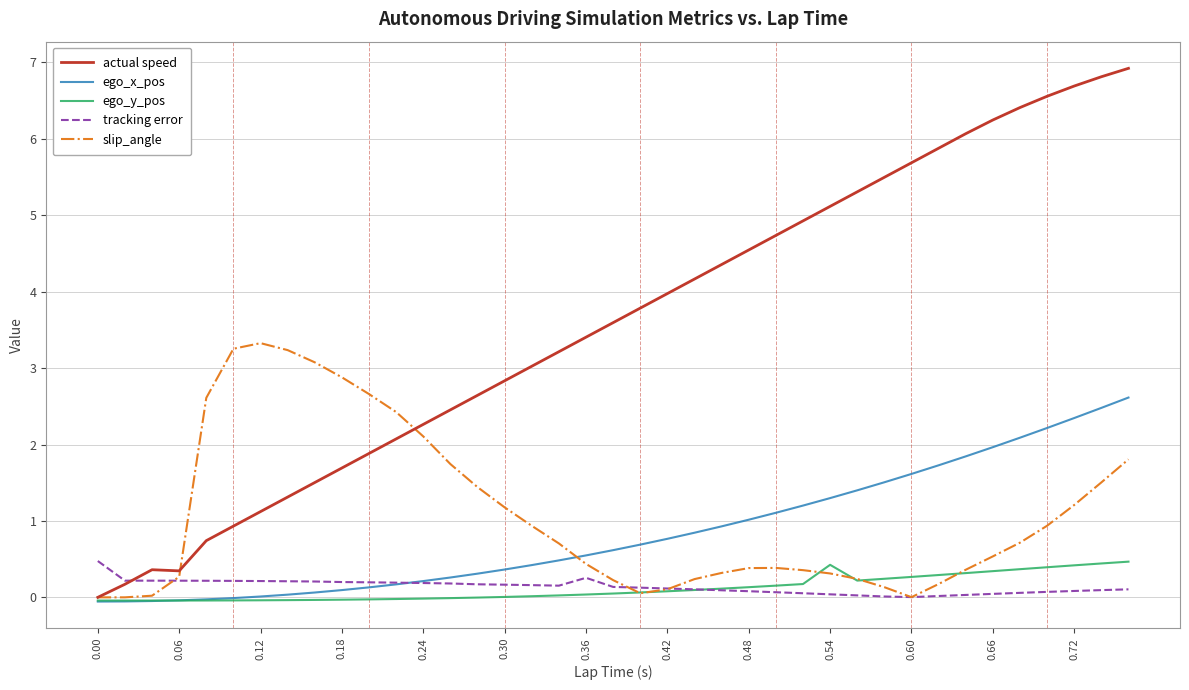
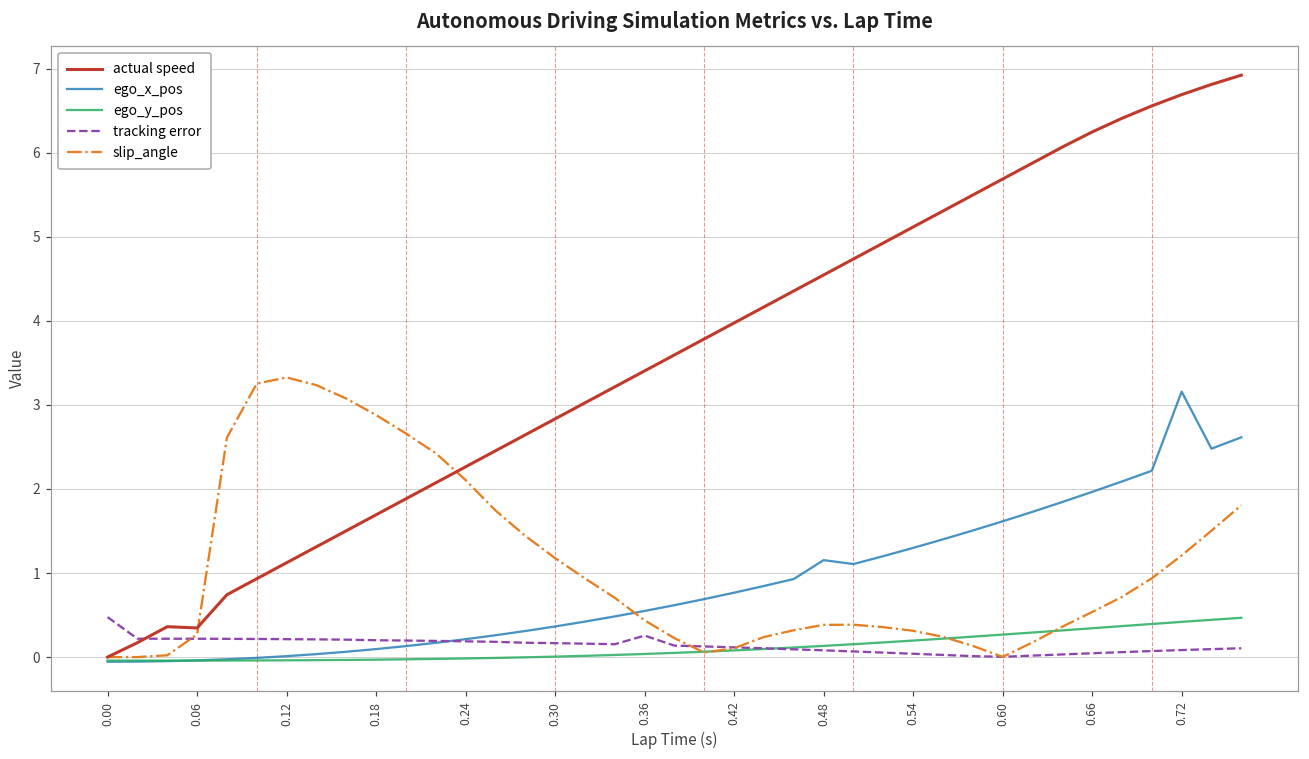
  {
    "actual speed": {
      "0.06": 0.3,
      "0.12": 1.1,
      "0.18": 1.7,
      "0.24": 2.3,
      "0.30": 2.8,
      "0.36": 3.4,
      "0.42": 4.0,
      "0.48": 4.5,
      "0.54": 5.1,
      "0.60": 5.7,
      "0.66": 6.2,
      "0.72": 6.7
    },
    "ego_x_pos": {
      "0.12": 0.0,
      "0.18": 0.1,
      "0.30": 0.4,
      "0.36": 0.5,
      "0.42": 0.8,
-     "0.48": 1.0,
+     "0.48": 1.2,
      "0.54": 1.3,
      "0.60": 1.6,
      "0.66": 2.0,
-     "0.72": 2.3
+     "0.72": 3.2
    },
    "ego_y_pos": {
      "0.12": 0.0,
      "0.18": 0.0,
      "0.24": 0.0,
      "0.30": 0.0,
      "0.36": 0.0,
      "0.48": 0.1,
-     "0.54": 0.4,
+     "0.54": 0.2,
      "0.60": 0.3,
      "0.66": 0.3,
      "0.72": 0.4
    },
    "tracking error": {
      "0.00": 0.5,
      "0.06": 0.2,
      "0.12": 0.2,
      "0.18": 0.2,
      "0.30": 0.2,
      "0.36": 0.3,
      "0.48": 0.1,
      "0.54": 0.0,
      "0.66": 0.0,
      "0.72": 0.1
    },
    "slip_angle": {
      "0.06": 0.3,
      "0.12": 3.3,
      "0.18": 2.9,
      "0.24": 2.1,
      "0.30": 1.2,
      "0.36": 0.4,
      "0.48": 0.4,
      "0.54": 0.3,
      "0.66": 0.5,
      "0.72": 1.2
    }
  }
